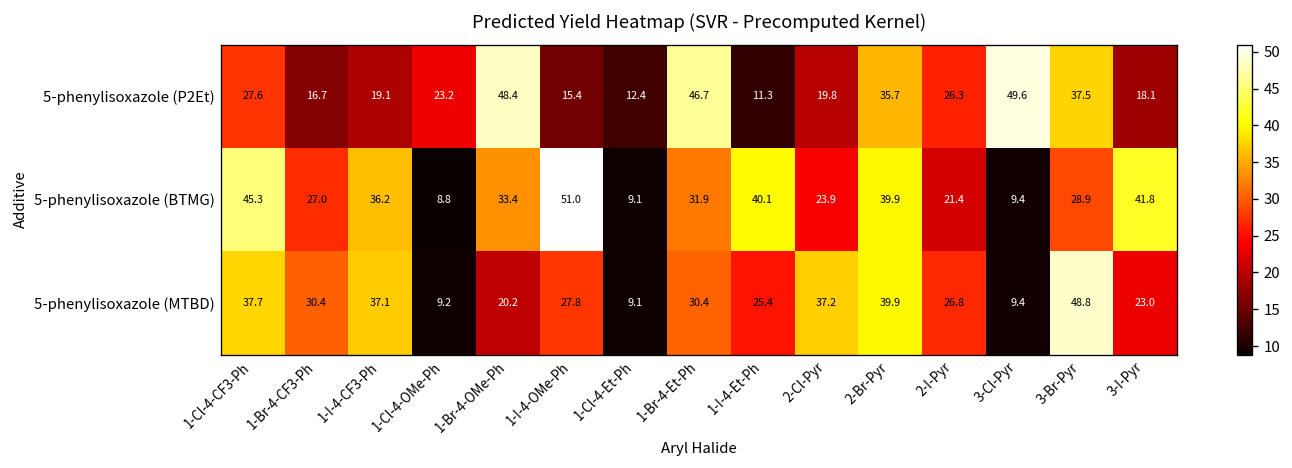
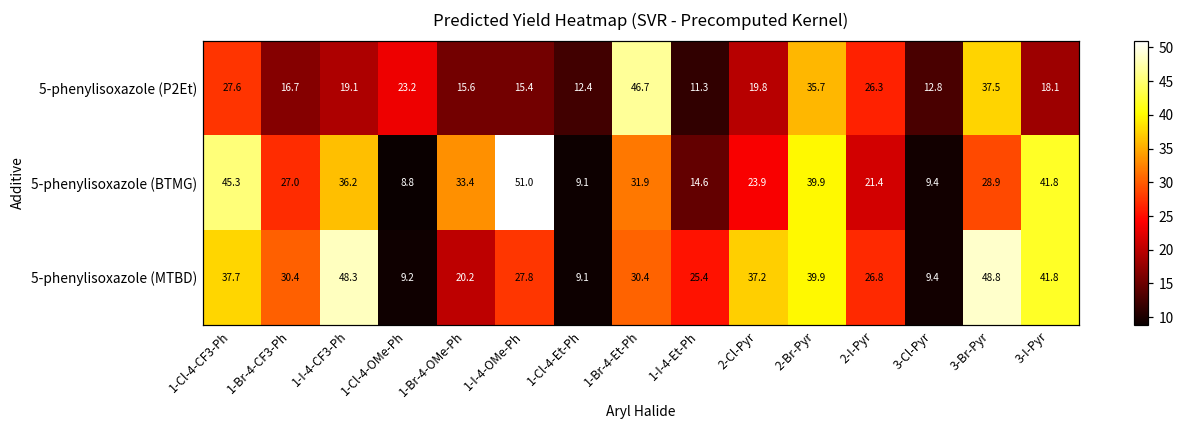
  {
    "5-phenylisoxazole (P2Et)": {
      "1-Cl-4-CF3-Ph": 27.6,
      "1-Br-4-CF3-Ph": 16.7,
      "1-I-4-CF3-Ph": 19.1,
      "1-Cl-4-OMe-Ph": 23.2,
-     "1-Br-4-OMe-Ph": 48.4,
+     "1-Br-4-OMe-Ph": 15.6,
      "1-I-4-OMe-Ph": 15.4,
      "1-Cl-4-Et-Ph": 12.4,
      "1-Br-4-Et-Ph": 46.7,
      "1-I-4-Et-Ph": 11.3,
      "2-Cl-Pyr": 19.8,
      "2-Br-Pyr": 35.7,
      "2-I-Pyr": 26.3,
-     "3-Cl-Pyr": 49.6,
+     "3-Cl-Pyr": 12.8,
      "3-Br-Pyr": 37.5,
      "3-I-Pyr": 18.1
    },
    "5-phenylisoxazole (BTMG)": {
      "1-Cl-4-CF3-Ph": 45.3,
      "1-Br-4-CF3-Ph": 27.0,
      "1-I-4-CF3-Ph": 36.2,
      "1-Cl-4-OMe-Ph": 8.8,
      "1-Br-4-OMe-Ph": 33.4,
      "1-I-4-OMe-Ph": 51.0,
      "1-Cl-4-Et-Ph": 9.1,
      "1-Br-4-Et-Ph": 31.9,
-     "1-I-4-Et-Ph": 40.1,
+     "1-I-4-Et-Ph": 14.6,
      "2-Cl-Pyr": 23.9,
      "2-Br-Pyr": 39.9,
      "2-I-Pyr": 21.4,
      "3-Cl-Pyr": 9.4,
      "3-Br-Pyr": 28.9,
      "3-I-Pyr": 41.8
    },
    "5-phenylisoxazole (MTBD)": {
      "1-Cl-4-CF3-Ph": 37.7,
      "1-Br-4-CF3-Ph": 30.4,
-     "1-I-4-CF3-Ph": 37.1,
+     "1-I-4-CF3-Ph": 48.3,
      "1-Cl-4-OMe-Ph": 9.2,
      "1-Br-4-OMe-Ph": 20.2,
      "1-I-4-OMe-Ph": 27.8,
      "1-Cl-4-Et-Ph": 9.1,
      "1-Br-4-Et-Ph": 30.4,
      "1-I-4-Et-Ph": 25.4,
      "2-Cl-Pyr": 37.2,
      "2-Br-Pyr": 39.9,
      "2-I-Pyr": 26.8,
      "3-Cl-Pyr": 9.4,
      "3-Br-Pyr": 48.8,
-     "3-I-Pyr": 23.0
+     "3-I-Pyr": 41.8
    }
  }
